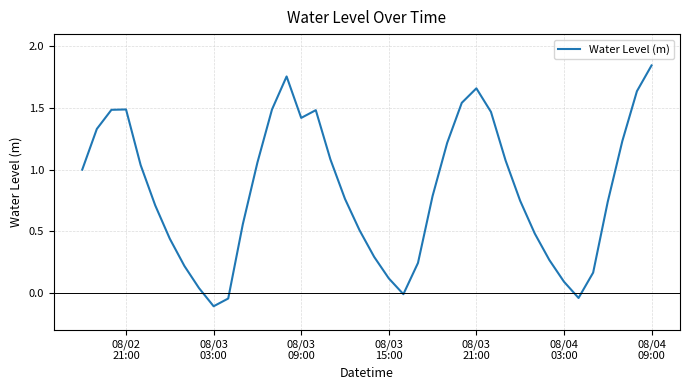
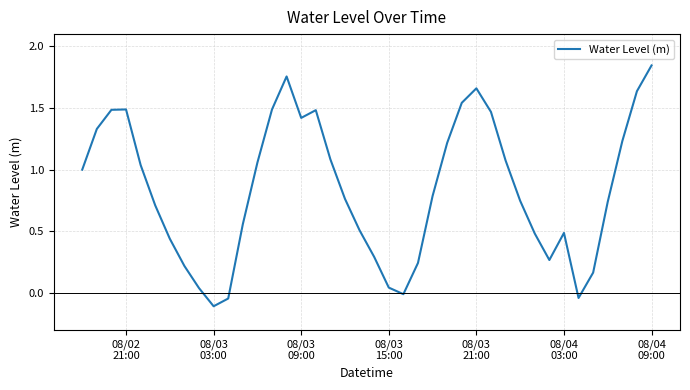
  {
    "08/02 21:00": 1.49,
    "08/03 03:00": -0.11,
    "08/03 09:00": 1.42,
-   "08/03 15:00": 0.12,
+   "08/03 15:00": 0.04,
    "08/03 21:00": 1.66,
-   "08/04 03:00": 0.09,
+   "08/04 03:00": 0.49,
    "08/04 09:00": 1.85
  }
